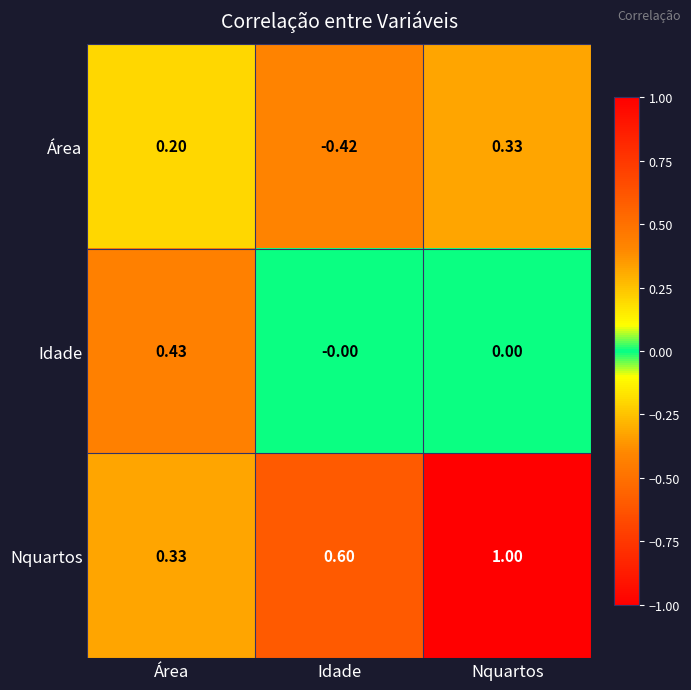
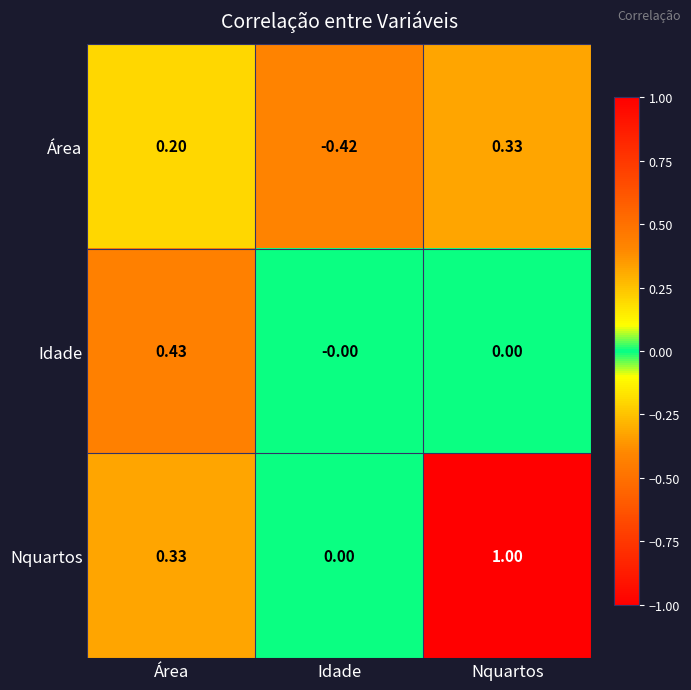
  {
    "Área": {
      "Área": 0.20,
      "Idade": -0.42,
      "Nquartos": 0.33
    },
    "Idade": {
      "Área": 0.43,
      "Idade": -0.00,
      "Nquartos": 0.00
    },
    "Nquartos": {
      "Área": 0.33,
-     "Idade": 0.60,
+     "Idade": 0.00,
      "Nquartos": 1.00
    }
  }
